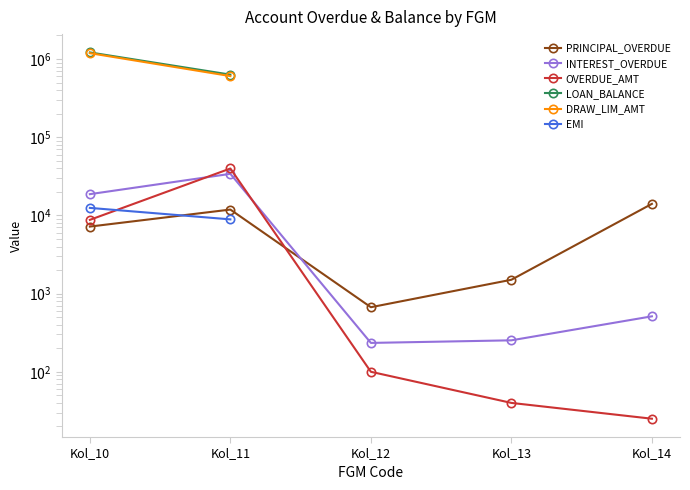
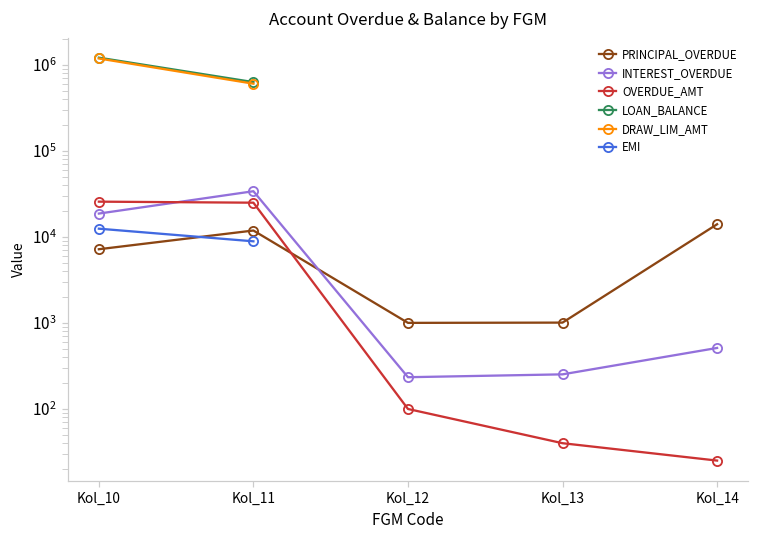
  {
    "PRINCIPAL_OVERDUE": {
      "Kol_10": 7000,
      "Kol_11": 12000,
-     "Kol_12": 700,
-     "Kol_13": 1500,
+     "Kol_12": 1000,
+     "Kol_13": 1000,
      "Kol_14": 14000
    },
    "INTEREST_OVERDUE": {
      "Kol_10": 19000,
      "Kol_11": 30000,
      "Kol_12": 230,
      "Kol_13": 250,
      "Kol_14": 500
    },
    "OVERDUE_AMT": {
-     "Kol_10": 9000,
-     "Kol_11": 40000,
+     "Kol_10": 26000,
+     "Kol_11": 25000,
      "Kol_12": 100,
      "Kol_13": 40,
      "Kol_14": 25
    },
    "EMI": {
      "Kol_10": 12000,
      "Kol_11": 9000
    }
  }
